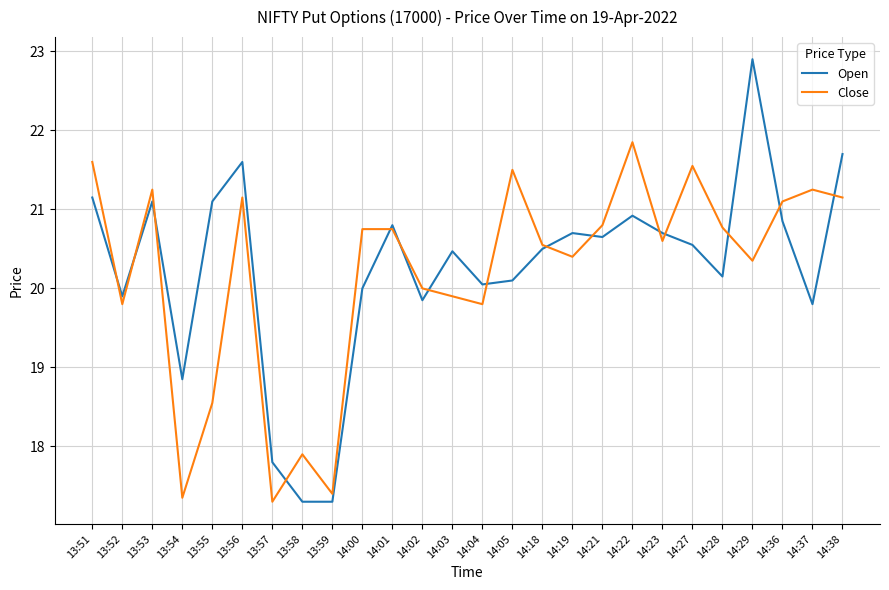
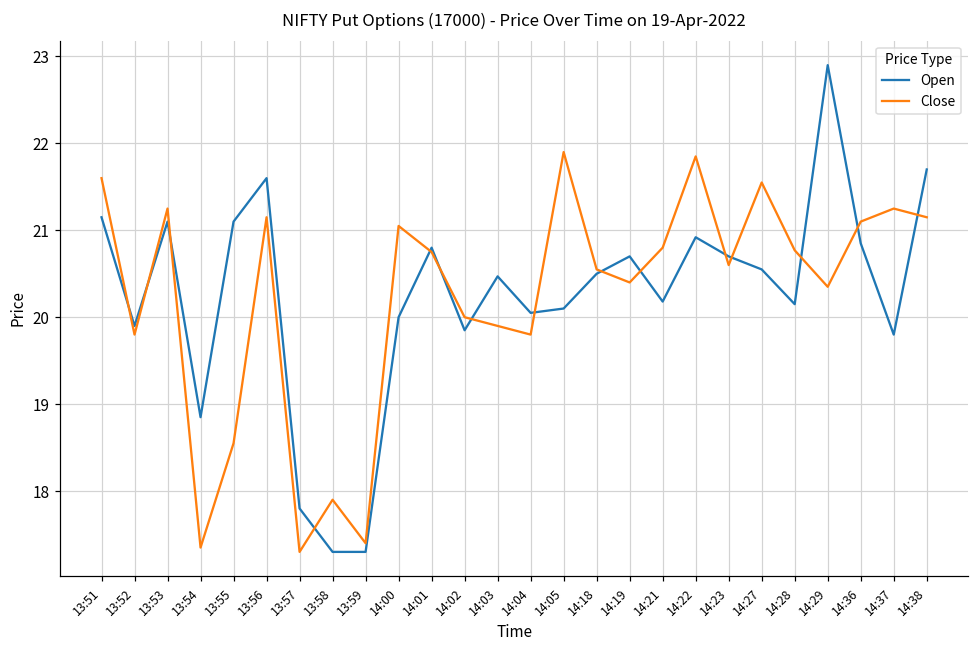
  {
    "Open": {
      "13:51": 21.2,
      "13:52": 19.9,
      "13:53": 21.1,
      "13:54": 18.9,
      "13:55": 21.1,
      "13:56": 21.6,
      "13:57": 17.8,
      "13:58": 17.3,
      "13:59": 17.3,
      "14:00": 20.0,
      "14:01": 20.8,
      "14:02": 19.9,
      "14:03": 20.5,
      "14:04": 20.1,
      "14:05": 20.1,
      "14:18": 20.5,
      "14:19": 20.7,
-     "14:21": 20.7,
+     "14:21": 20.2,
      "14:22": 20.9,
      "14:23": 20.7,
      "14:27": 20.6,
      "14:28": 20.2,
      "14:29": 22.9,
      "14:36": 20.9,
      "14:37": 19.8,
      "14:38": 21.7
    },
    "Close": {
      "13:51": 21.6,
      "13:52": 19.8,
      "13:53": 21.3,
      "13:54": 17.4,
      "13:55": 18.6,
      "13:56": 21.2,
      "13:57": 17.3,
      "13:58": 17.9,
      "13:59": 17.4,
-     "14:00": 20.8,
+     "14:00": 21.1,
      "14:01": 20.8,
      "14:02": 20.0,
      "14:03": 19.9,
      "14:04": 19.8,
-     "14:05": 21.5,
+     "14:05": 21.9,
      "14:18": 20.6,
      "14:19": 20.4,
      "14:21": 20.8,
      "14:22": 21.9,
      "14:23": 20.6,
      "14:27": 21.6,
      "14:28": 20.8,
      "14:29": 20.4,
      "14:36": 21.1,
      "14:37": 21.3,
      "14:38": 21.2
    }
  }
